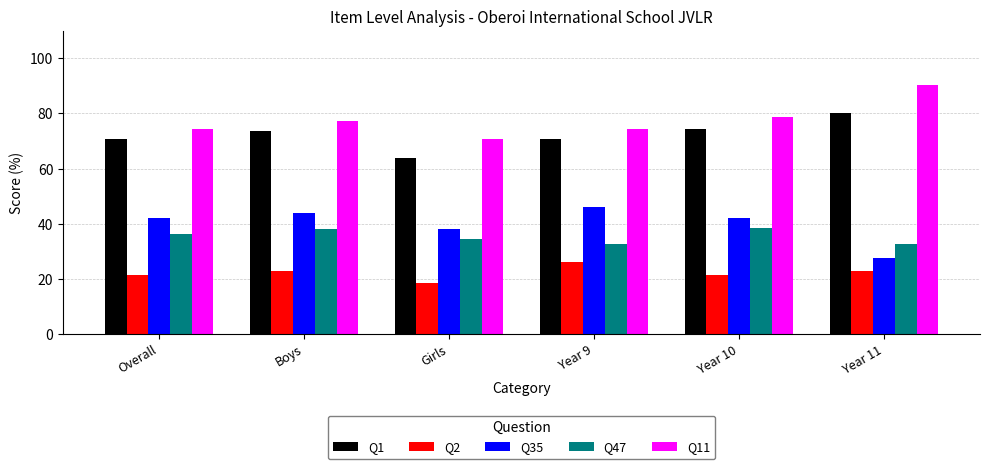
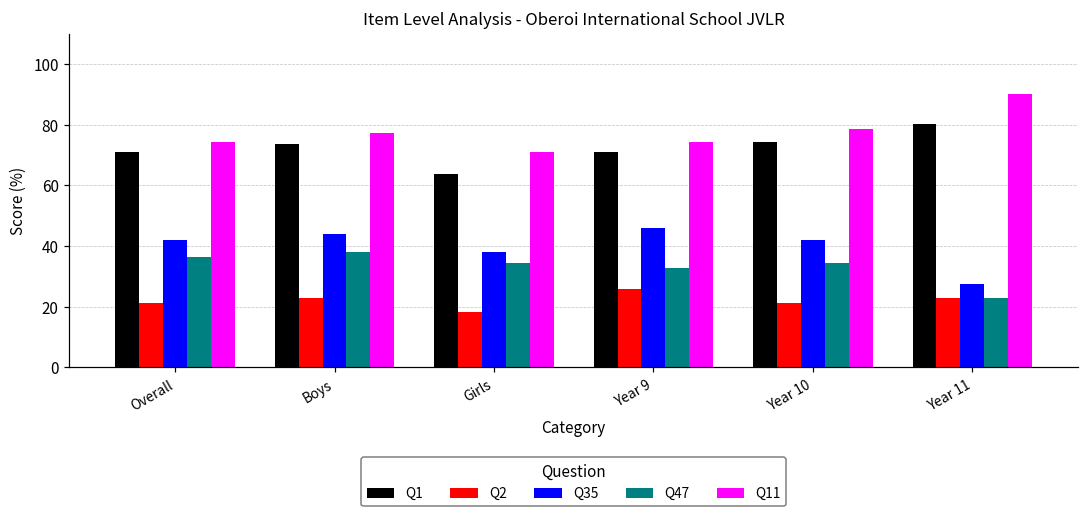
  {
    "Q1": {
      "Overall": 71,
      "Boys": 74,
      "Girls": 64,
      "Year 9": 71,
      "Year 10": 74,
      "Year 11": 80
    },
    "Q2": {
      "Overall": 21,
      "Boys": 23,
      "Girls": 18,
      "Year 9": 26,
      "Year 10": 21,
      "Year 11": 23
    },
    "Q35": {
      "Overall": 42,
      "Boys": 44,
      "Girls": 38,
      "Year 9": 46,
      "Year 10": 42,
      "Year 11": 27
    },
    "Q47": {
      "Overall": 36,
      "Boys": 38,
      "Girls": 35,
      "Year 9": 33,
-     "Year 10": 38,
-     "Year 11": 33
+     "Year 10": 35,
+     "Year 11": 23
    },
    "Q11": {
      "Overall": 74,
      "Boys": 77,
      "Girls": 71,
      "Year 9": 74,
      "Year 10": 79,
      "Year 11": 90
    }
  }
